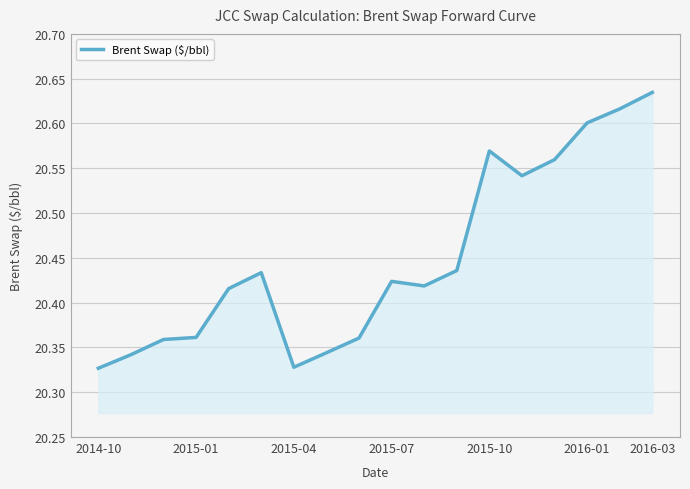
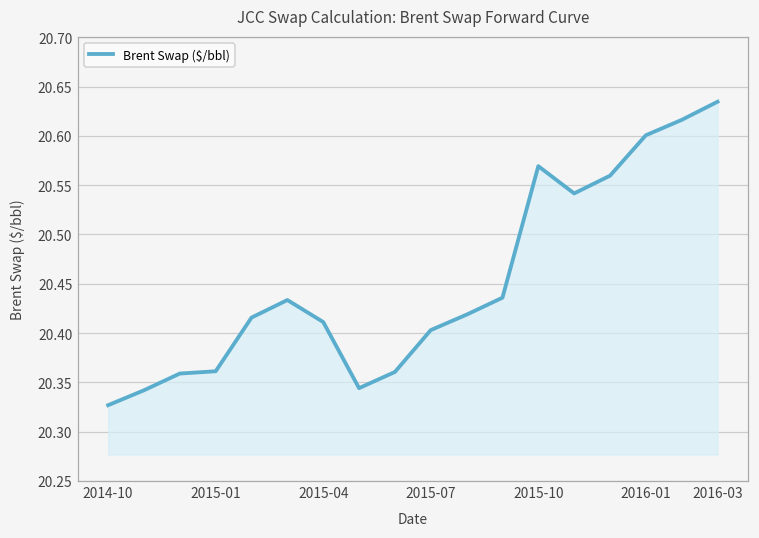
  {
    "2014-10": 20.33,
    "2015-01": 20.36,
-   "2015-04": 20.33,
-   "2015-07": 20.42,
+   "2015-04": 20.41,
+   "2015-07": 20.40,
    "2015-10": 20.57,
    "2016-01": 20.60,
    "2016-03": 20.63
  }
